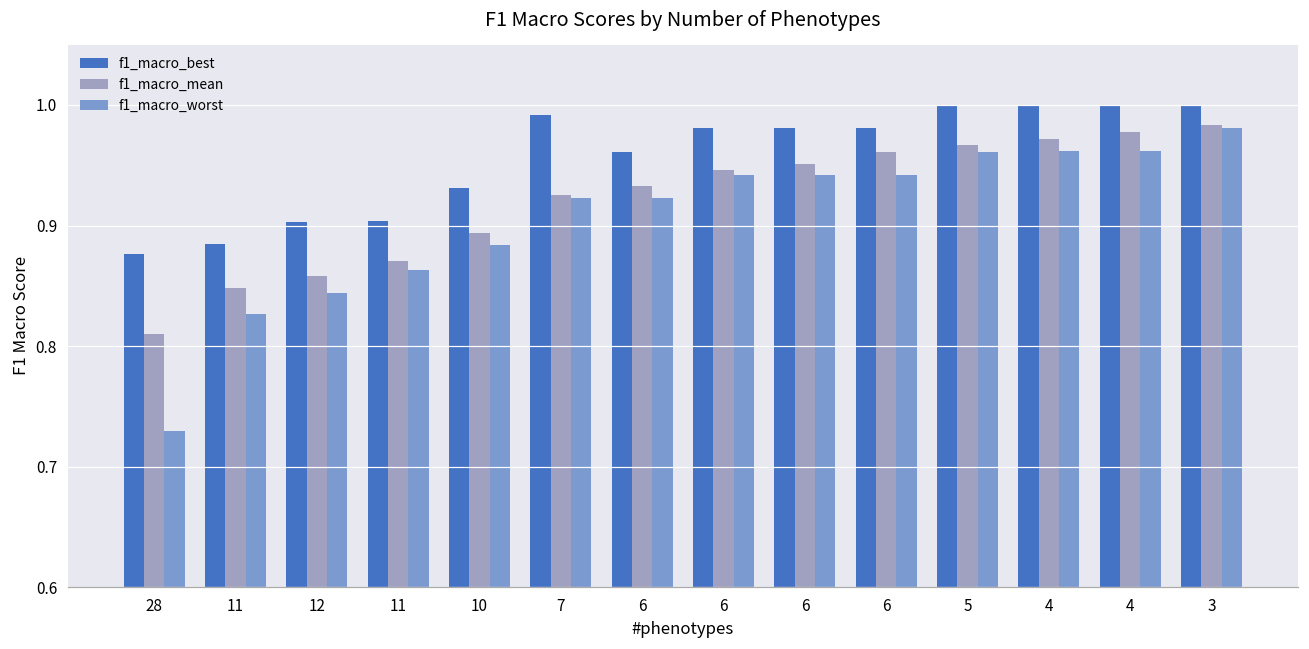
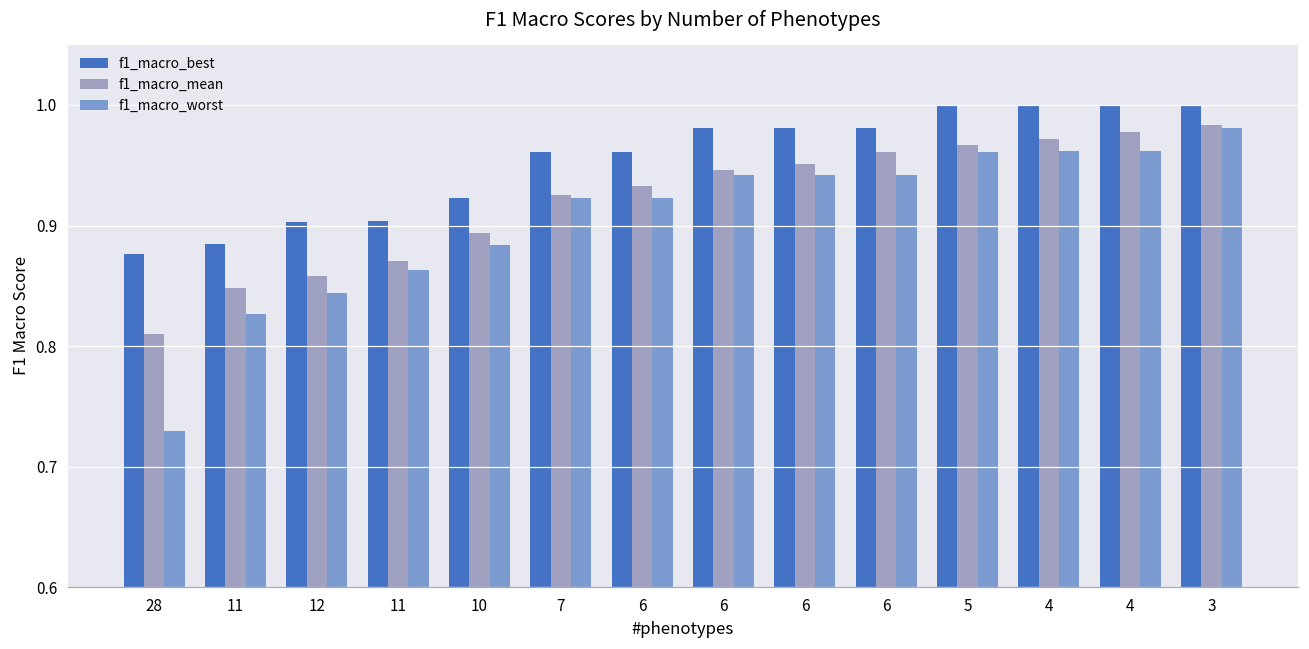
  {
    "f1_macro_best": {
      "28": 0.876,
      "12": 0.903,
-     "10": 0.931,
-     "7": 0.992,
+     "10": 0.923,
+     "7": 0.961,
      "5": 1.000,
      "3": 1.000
    }
  }
